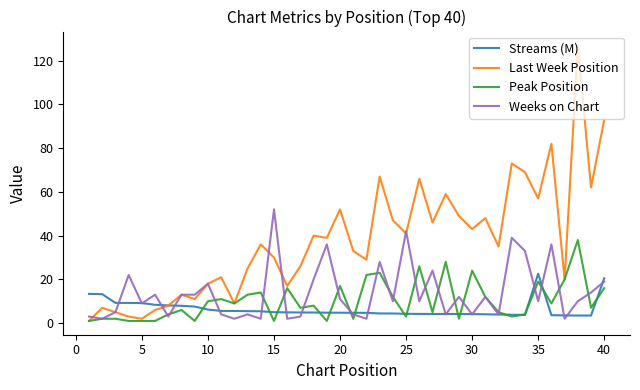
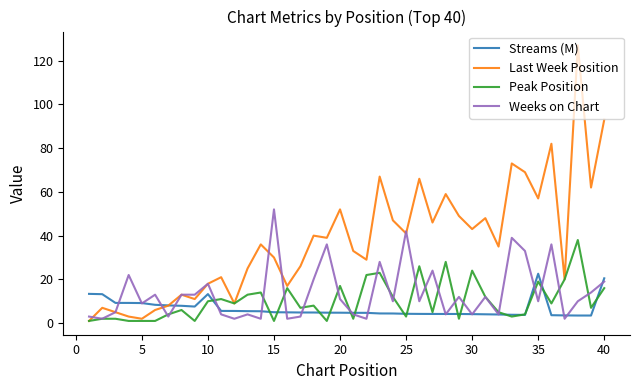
  {
    "Streams (M)": {
-     "10": 6,
+     "10": 13,
      "15": 5,
      "20": 5,
      "25": 4,
      "35": 23,
      "40": 20
    },
    "Last Week Position": {
      "15": 30,
      "20": 52,
      "30": 43,
      "35": 57,
      "40": 93
    },
    "Peak Position": {
      "10": 10,
      "15": 1,
      "20": 17,
      "25": 3,
      "30": 24,
      "35": 19,
      "40": 16
    },
    "Weeks on Chart": {
      "15": 52,
      "20": 11,
      "35": 10,
      "40": 19
    }
  }
